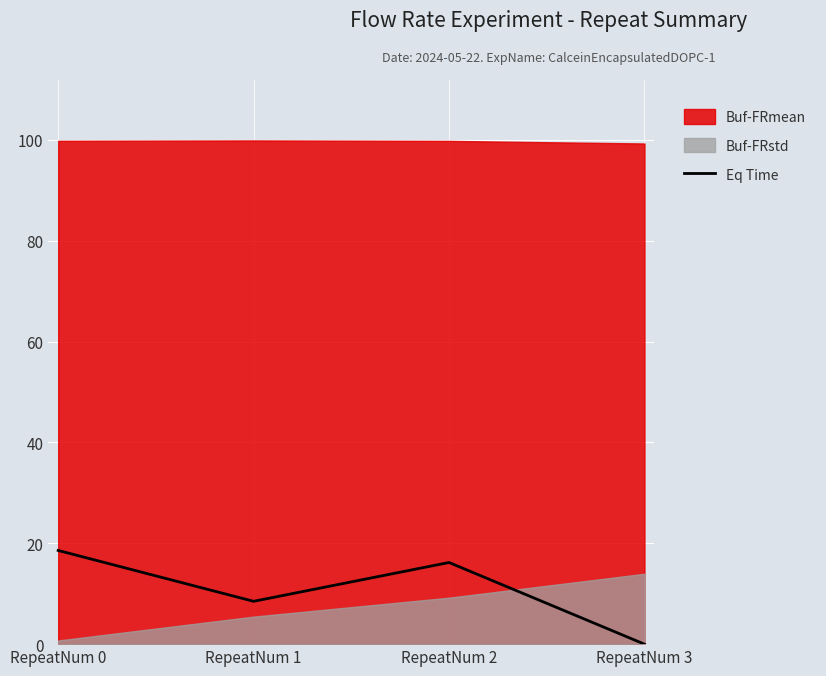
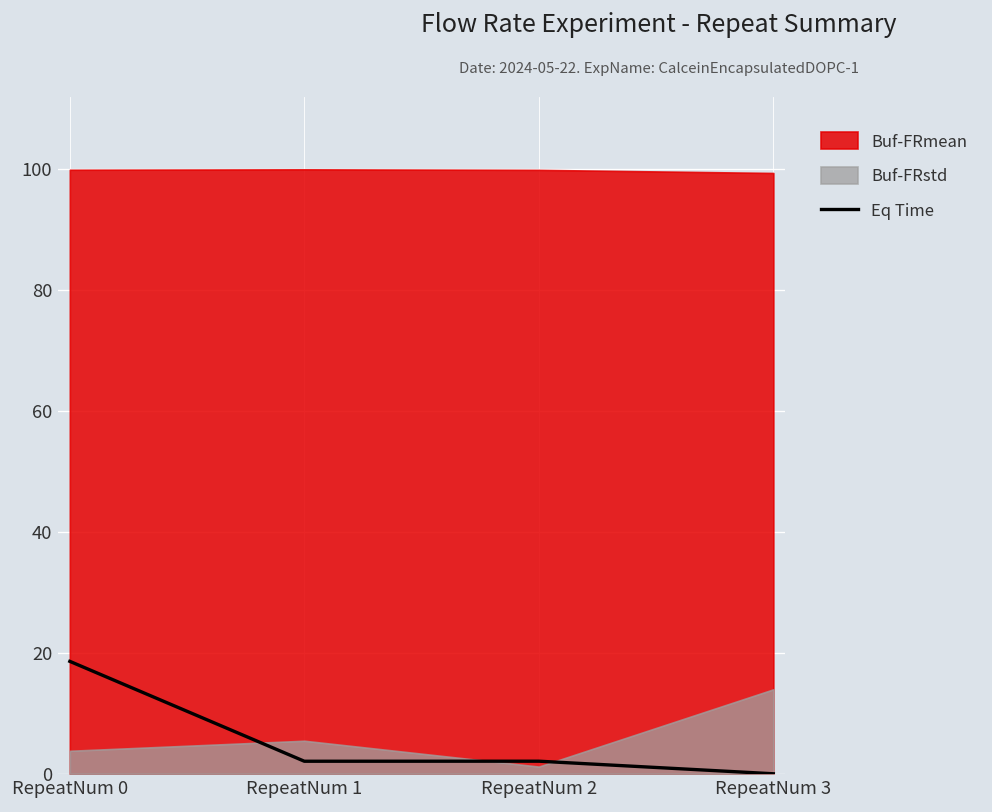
  {
    "Eq Time": {
      "RepeatNum 0": 19,
-     "RepeatNum 1": 8,
-     "RepeatNum 2": 16,
+     "RepeatNum 1": 2,
+     "RepeatNum 2": 2,
      "RepeatNum 3": 0
    },
    "Buf-FRmean": {
      "RepeatNum 0": 100,
      "RepeatNum 1": 100,
      "RepeatNum 2": 100,
      "RepeatNum 3": 99
    },
    "Buf-FRstd": {
-     "RepeatNum 0": 1,
+     "RepeatNum 0": 4,
      "RepeatNum 1": 5,
-     "RepeatNum 2": 9,
+     "RepeatNum 2": 1,
      "RepeatNum 3": 14
    }
  }
